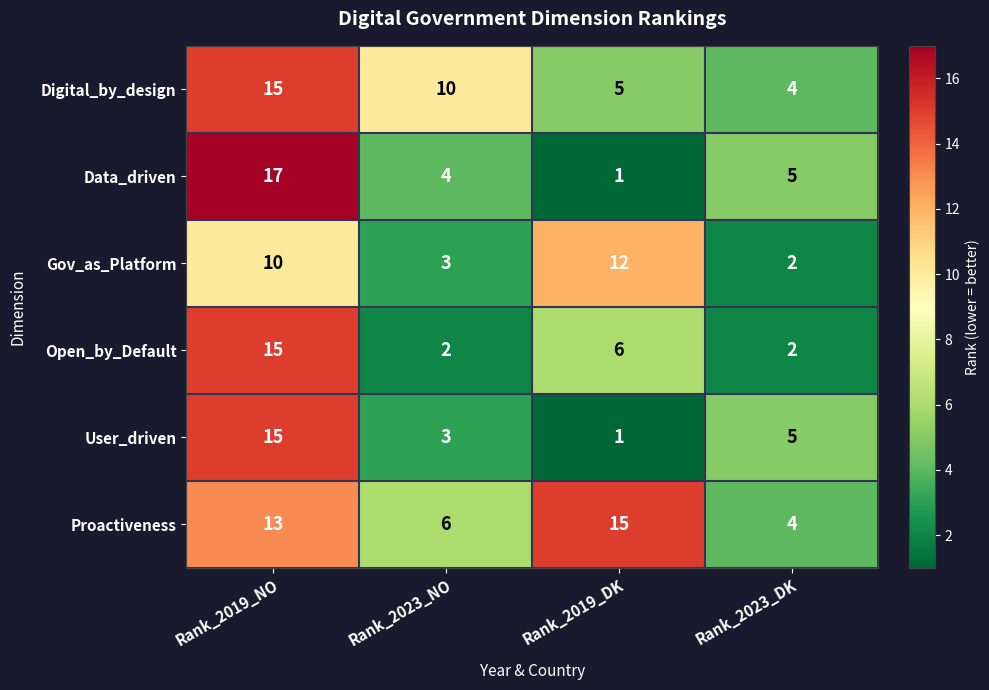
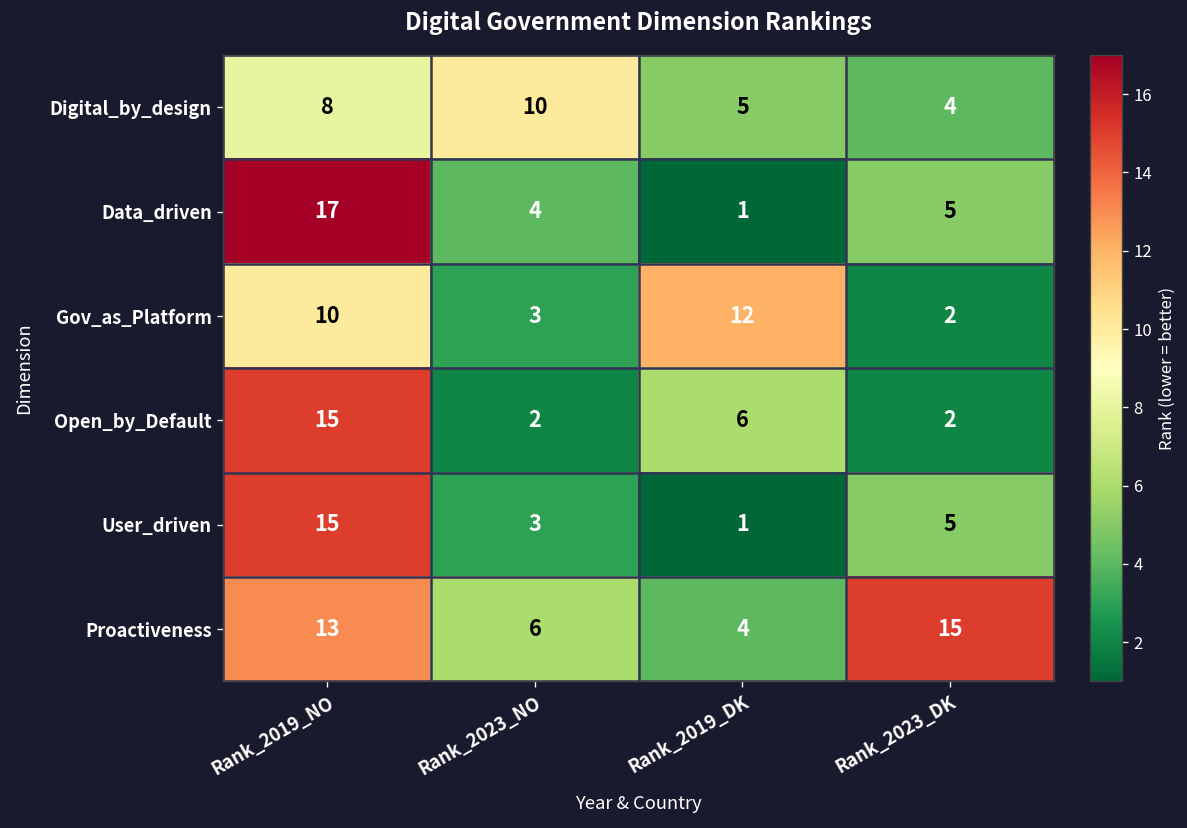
  {
    "Digital_by_design": {
-     "Rank_2019_NO": 15,
+     "Rank_2019_NO": 8,
      "Rank_2023_NO": 10,
      "Rank_2019_DK": 5,
      "Rank_2023_DK": 4
    },
    "Data_driven": {
      "Rank_2019_NO": 17,
      "Rank_2023_NO": 4,
      "Rank_2019_DK": 1,
      "Rank_2023_DK": 5
    },
    "Gov_as_Platform": {
      "Rank_2019_NO": 10,
      "Rank_2023_NO": 3,
      "Rank_2019_DK": 12,
      "Rank_2023_DK": 2
    },
    "Open_by_Default": {
      "Rank_2019_NO": 15,
      "Rank_2023_NO": 2,
      "Rank_2019_DK": 6,
      "Rank_2023_DK": 2
    },
    "User_driven": {
      "Rank_2019_NO": 15,
      "Rank_2023_NO": 3,
      "Rank_2019_DK": 1,
      "Rank_2023_DK": 5
    },
    "Proactiveness": {
      "Rank_2019_NO": 13,
      "Rank_2023_NO": 6,
-     "Rank_2019_DK": 15,
-     "Rank_2023_DK": 4
+     "Rank_2019_DK": 4,
+     "Rank_2023_DK": 15
    }
  }
